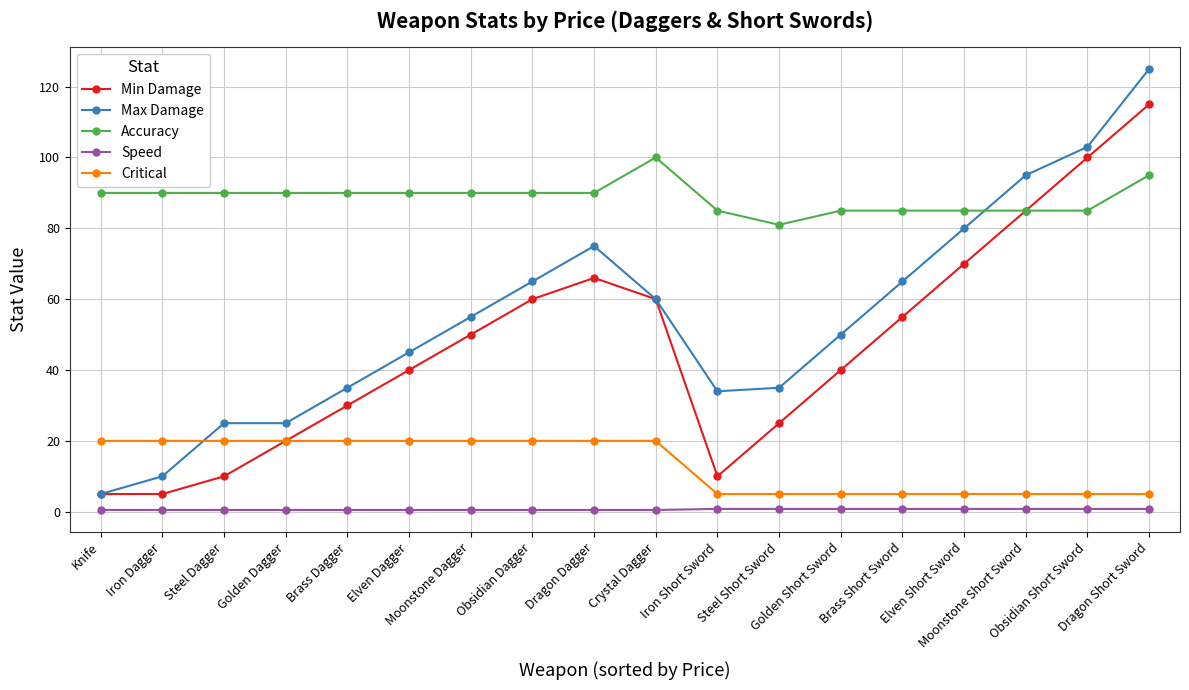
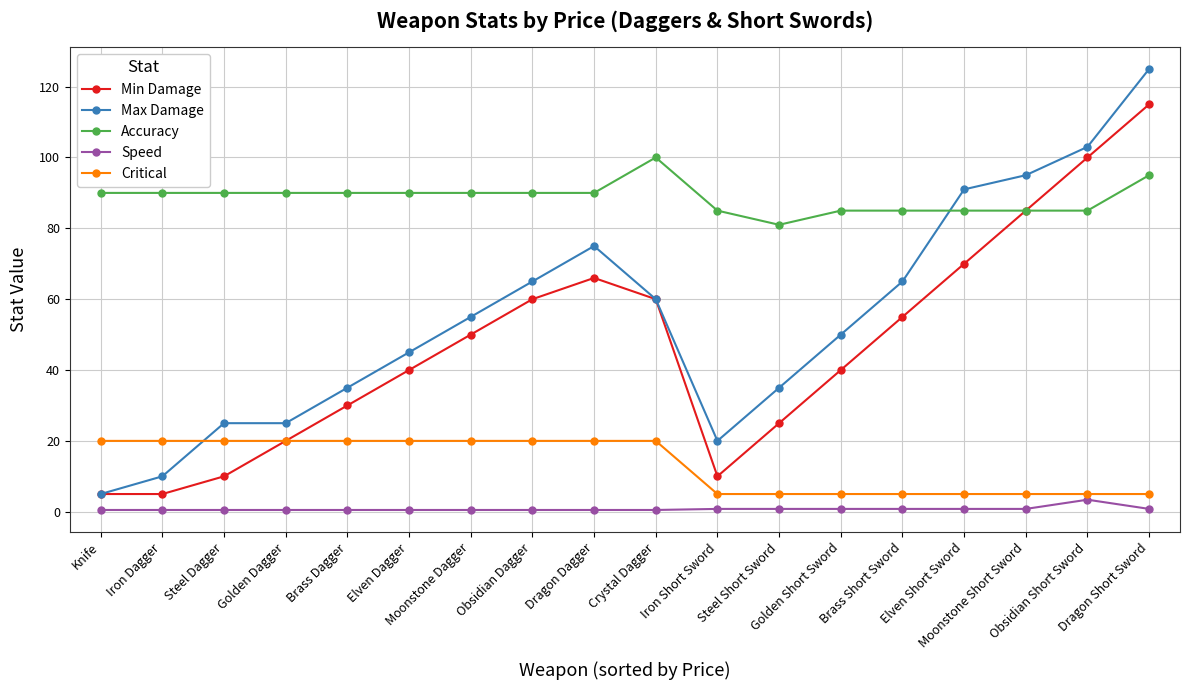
  {
    "Min Damage": {
      "Iron Dagger": 5,
      "Steel Dagger": 10,
      "Brass Dagger": 30,
      "Elven Dagger": 40,
      "Moonstone Dagger": 50,
      "Obsidian Dagger": 60,
      "Dragon Dagger": 66,
      "Iron Short Sword": 10,
      "Steel Short Sword": 25,
      "Golden Short Sword": 40,
      "Brass Short Sword": 55,
      "Elven Short Sword": 70,
      "Obsidian Short Sword": 100,
      "Dragon Short Sword": 115
    },
    "Max Damage": {
      "Iron Dagger": 10,
      "Steel Dagger": 25,
      "Golden Dagger": 25,
      "Brass Dagger": 35,
      "Elven Dagger": 45,
      "Moonstone Dagger": 55,
      "Obsidian Dagger": 65,
      "Dragon Dagger": 75,
-     "Iron Short Sword": 34,
+     "Iron Short Sword": 20,
      "Steel Short Sword": 35,
      "Golden Short Sword": 50,
      "Brass Short Sword": 65,
-     "Elven Short Sword": 80,
+     "Elven Short Sword": 91,
      "Moonstone Short Sword": 95,
      "Obsidian Short Sword": 103,
      "Dragon Short Sword": 125
    },
    "Accuracy": {
      "Knife": 90,
      "Iron Dagger": 90,
      "Steel Dagger": 90,
      "Golden Dagger": 90,
      "Brass Dagger": 90,
      "Elven Dagger": 90,
      "Moonstone Dagger": 90,
      "Obsidian Dagger": 90,
      "Dragon Dagger": 90,
      "Crystal Dagger": 100,
      "Iron Short Sword": 85,
      "Steel Short Sword": 81,
      "Golden Short Sword": 85,
      "Brass Short Sword": 85,
      "Elven Short Sword": 85,
      "Obsidian Short Sword": 85,
      "Dragon Short Sword": 95
    },
    "Speed": {
      "Knife": 1,
      "Iron Dagger": 1,
      "Steel Dagger": 1,
      "Golden Dagger": 1,
      "Brass Dagger": 1,
      "Elven Dagger": 1,
      "Moonstone Dagger": 1,
      "Obsidian Dagger": 1,
      "Dragon Dagger": 1,
      "Crystal Dagger": 1,
      "Iron Short Sword": 1,
      "Steel Short Sword": 1,
      "Golden Short Sword": 1,
      "Brass Short Sword": 1,
      "Elven Short Sword": 1,
      "Moonstone Short Sword": 1,
-     "Obsidian Short Sword": 1,
+     "Obsidian Short Sword": 3,
      "Dragon Short Sword": 1
    },
    "Critical": {
      "Knife": 20,
      "Iron Dagger": 20,
      "Steel Dagger": 20,
      "Brass Dagger": 20,
      "Elven Dagger": 20,
      "Moonstone Dagger": 20,
      "Obsidian Dagger": 20,
      "Dragon Dagger": 20,
      "Crystal Dagger": 20,
      "Iron Short Sword": 5,
      "Steel Short Sword": 5,
      "Golden Short Sword": 5,
      "Brass Short Sword": 5,
      "Elven Short Sword": 5,
      "Moonstone Short Sword": 5,
      "Obsidian Short Sword": 5,
      "Dragon Short Sword": 5
    }
  }
